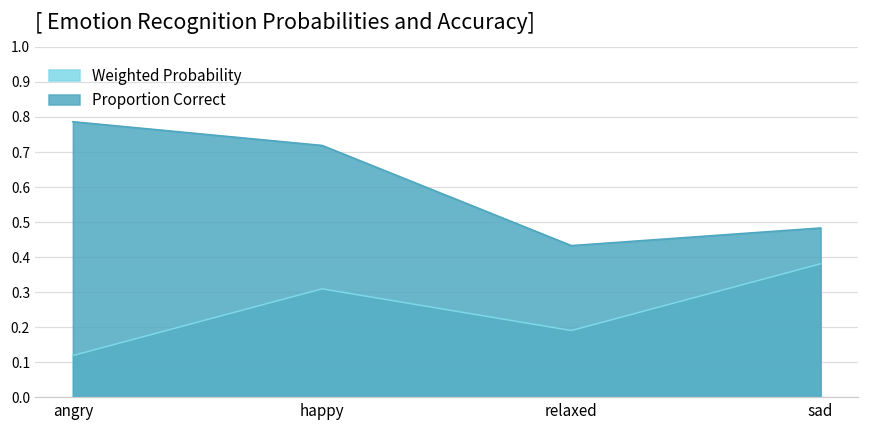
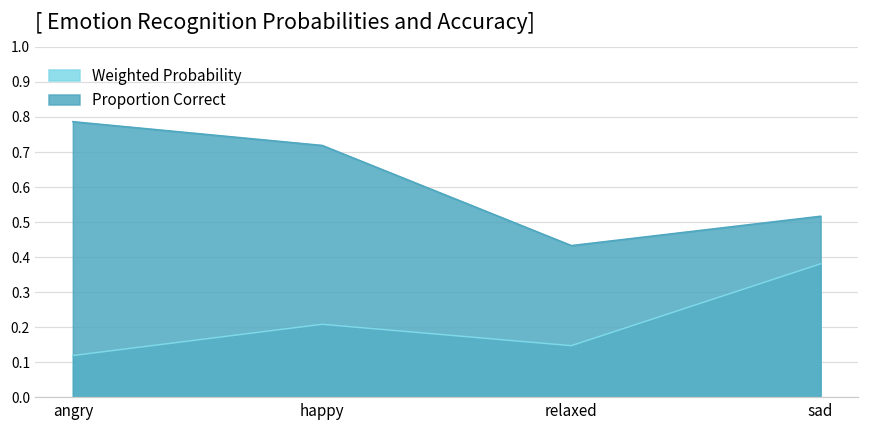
  {
    "Weighted Probability": {
      "angry": 0.12,
-     "happy": 0.31,
-     "relaxed": 0.19,
+     "happy": 0.21,
+     "relaxed": 0.15,
      "sad": 0.38
    },
    "Proportion Correct": {
      "angry": 0.79,
      "happy": 0.72,
      "relaxed": 0.43,
-     "sad": 0.48
+     "sad": 0.52
    }
  }
